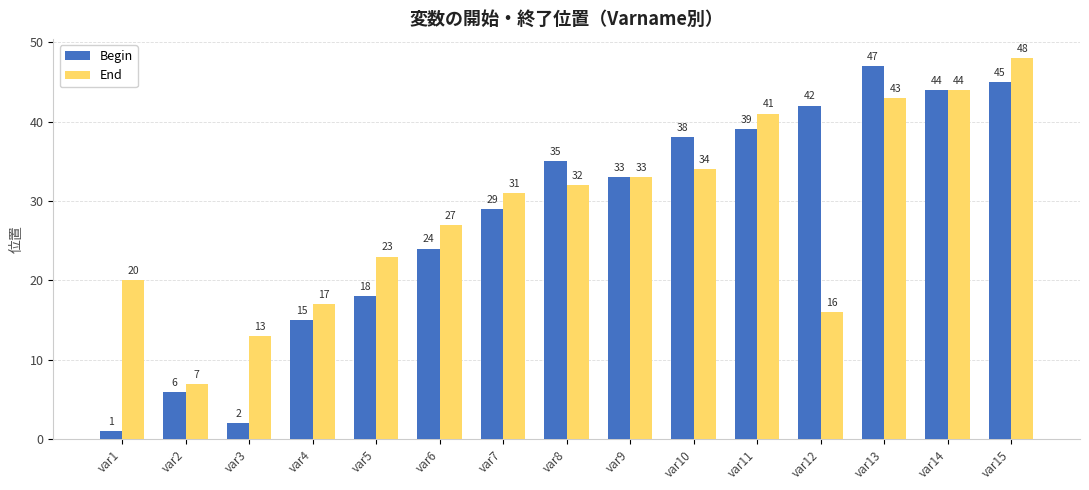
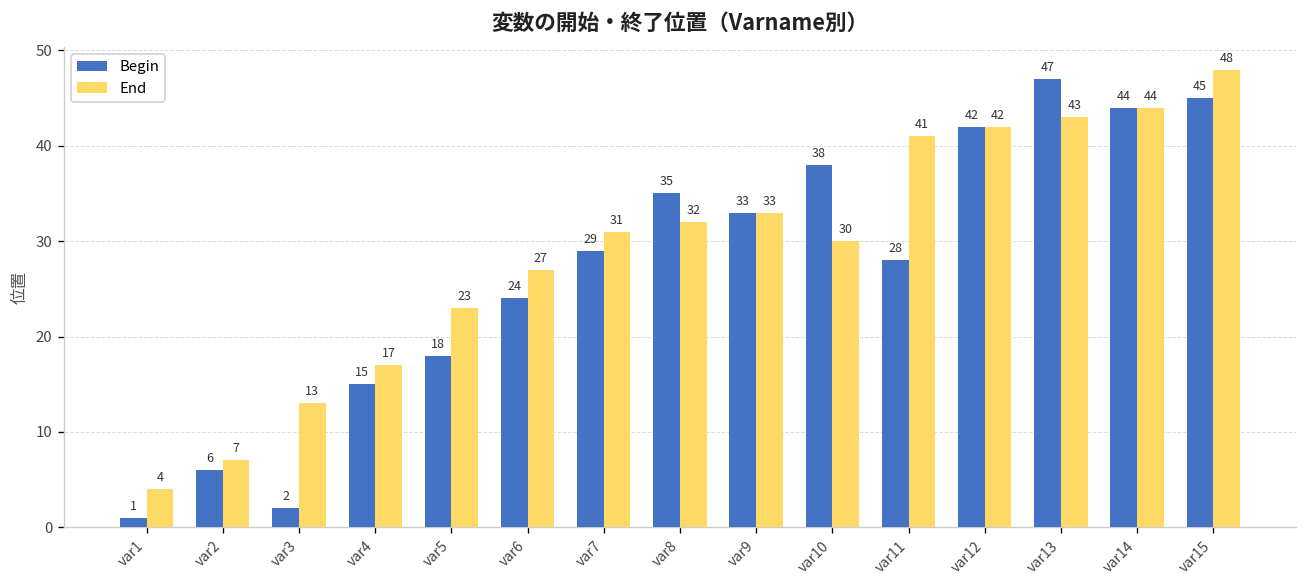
  {
    "Begin": {
      "var1": 1,
      "var2": 6,
      "var3": 2,
      "var4": 15,
      "var5": 18,
      "var6": 24,
      "var7": 29,
      "var8": 35,
      "var9": 33,
      "var10": 38,
-     "var11": 39,
+     "var11": 28,
      "var12": 42,
      "var13": 47,
      "var14": 44,
      "var15": 45
    },
    "End": {
-     "var1": 20,
+     "var1": 4,
      "var2": 7,
      "var3": 13,
      "var4": 17,
      "var5": 23,
      "var6": 27,
      "var7": 31,
      "var8": 32,
      "var9": 33,
-     "var10": 34,
+     "var10": 30,
      "var11": 41,
-     "var12": 16,
+     "var12": 42,
      "var13": 43,
      "var14": 44,
      "var15": 48
    }
  }
